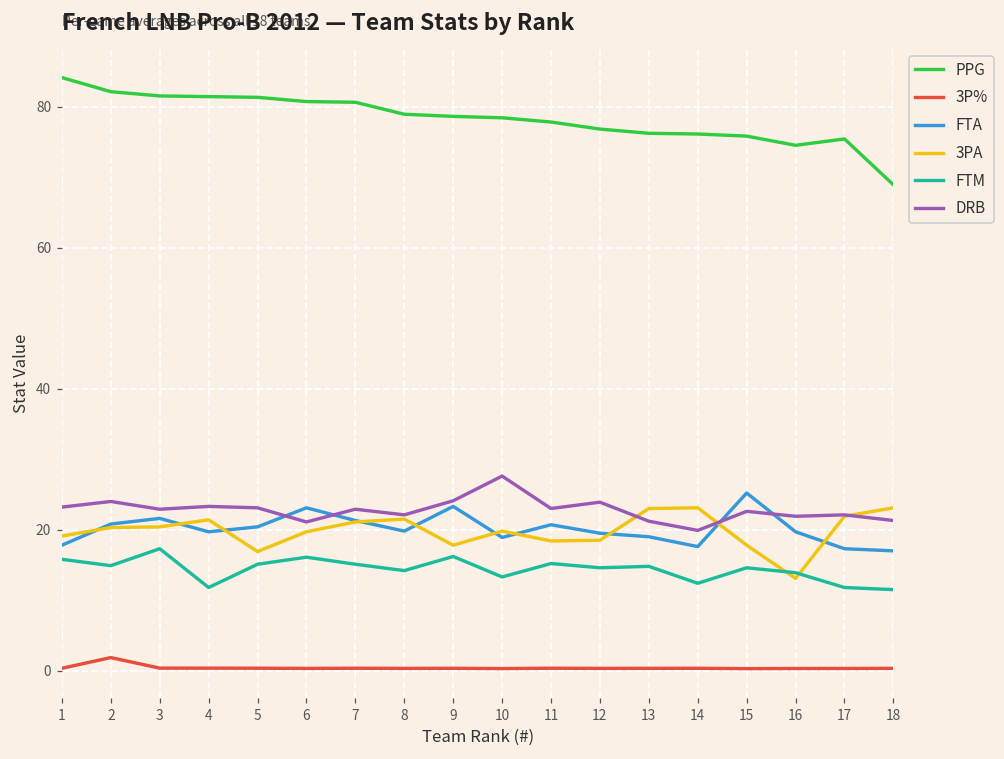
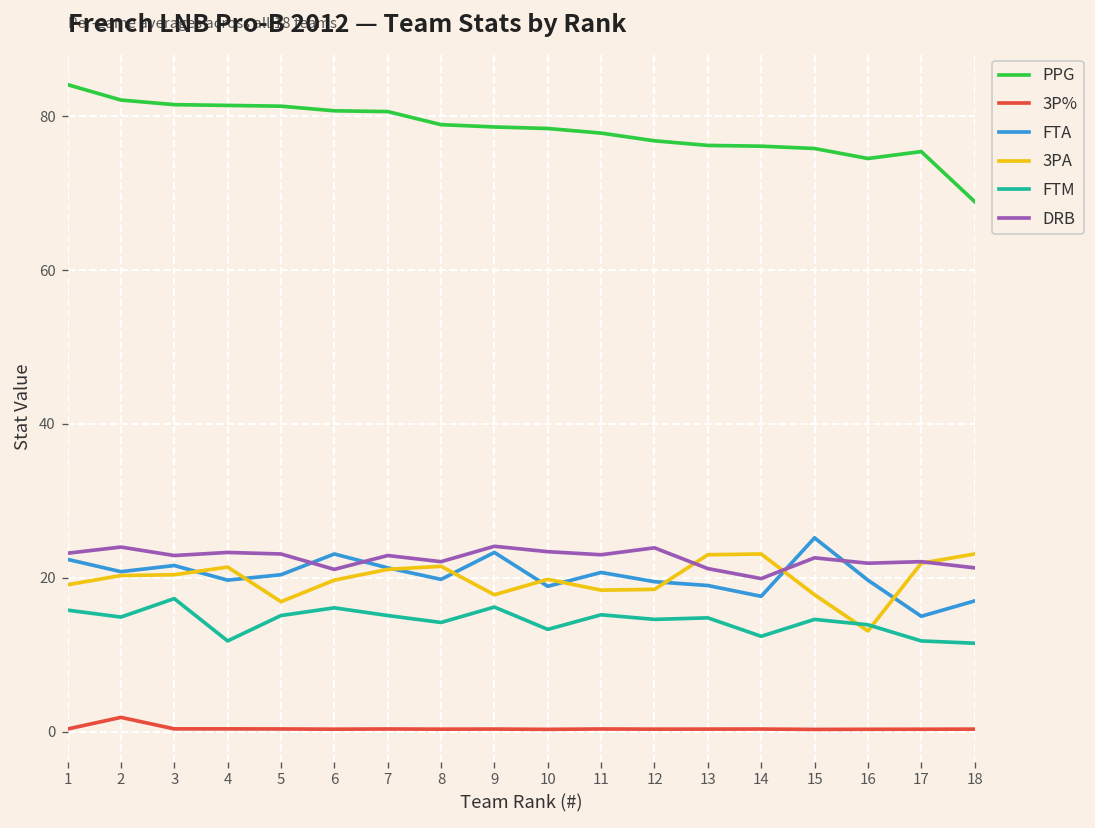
  {
    "PPG": {
      "1": 84,
      "2": 82,
      "3": 82,
      "4": 81,
      "5": 81,
      "6": 81,
      "7": 81,
      "8": 79,
      "9": 79,
      "10": 78,
      "11": 78,
      "12": 77,
      "13": 76,
      "14": 76,
      "15": 76,
      "16": 75,
      "17": 75,
      "18": 69
    },
    "3P%": {
      "1": 0,
      "2": 2,
      "3": 0,
      "4": 0,
      "5": 0,
      "6": 0,
      "7": 0,
      "8": 0,
      "9": 0,
      "10": 0,
      "11": 0,
      "12": 0,
      "13": 0,
      "14": 0,
      "15": 0,
      "16": 0,
      "17": 0,
      "18": 0
    },
    "FTA": {
-     "1": 18,
+     "1": 22,
      "2": 21,
      "3": 22,
      "4": 20,
      "5": 20,
      "6": 23,
      "8": 20,
      "9": 23,
      "10": 19,
      "11": 21,
      "12": 20,
      "13": 19,
      "14": 18,
      "15": 25,
      "16": 20,
-     "17": 17,
+     "17": 15,
      "18": 17
    },
    "3PA": {
      "1": 19,
      "2": 20,
      "3": 20,
      "4": 21,
      "5": 17,
      "6": 20,
      "8": 22,
      "9": 18,
      "10": 20,
      "11": 18,
      "12": 19,
      "13": 23,
      "14": 23,
      "15": 18,
      "16": 13,
      "18": 23
    },
    "FTM": {
      "1": 16,
      "2": 15,
      "3": 17,
      "4": 12,
      "5": 15,
      "6": 16,
      "7": 15,
      "8": 14,
      "9": 16,
      "10": 13,
      "11": 15,
      "12": 15,
      "13": 15,
      "14": 12,
      "15": 15,
      "16": 14,
      "17": 12,
      "18": 12
    },
    "DRB": {
      "1": 23,
      "2": 24,
      "3": 23,
      "4": 23,
      "5": 23,
      "6": 21,
      "7": 23,
      "8": 22,
      "9": 24,
-     "10": 28,
+     "10": 23,
      "11": 23,
      "12": 24,
      "13": 21,
      "14": 20,
      "15": 23,
      "16": 22,
      "18": 21
    }
  }
